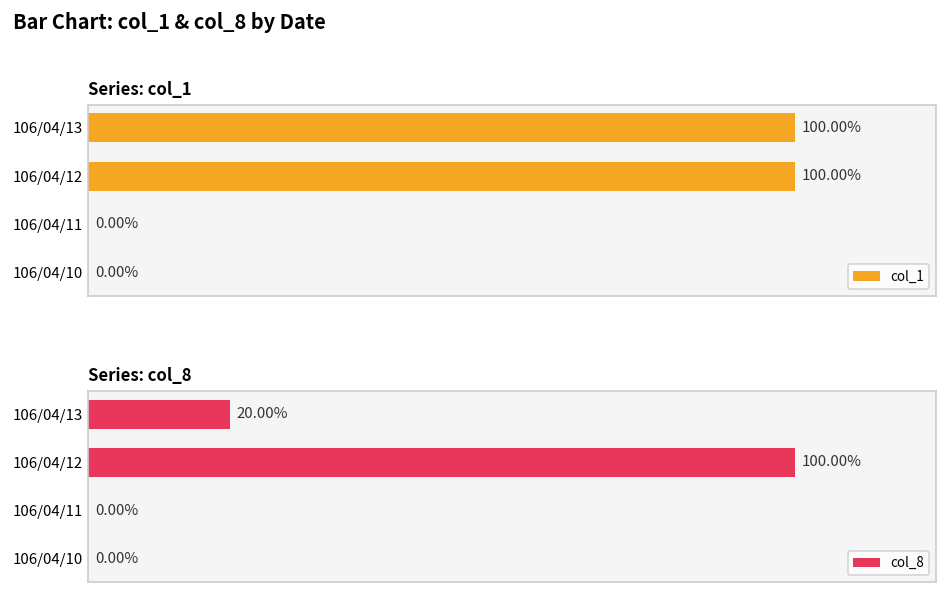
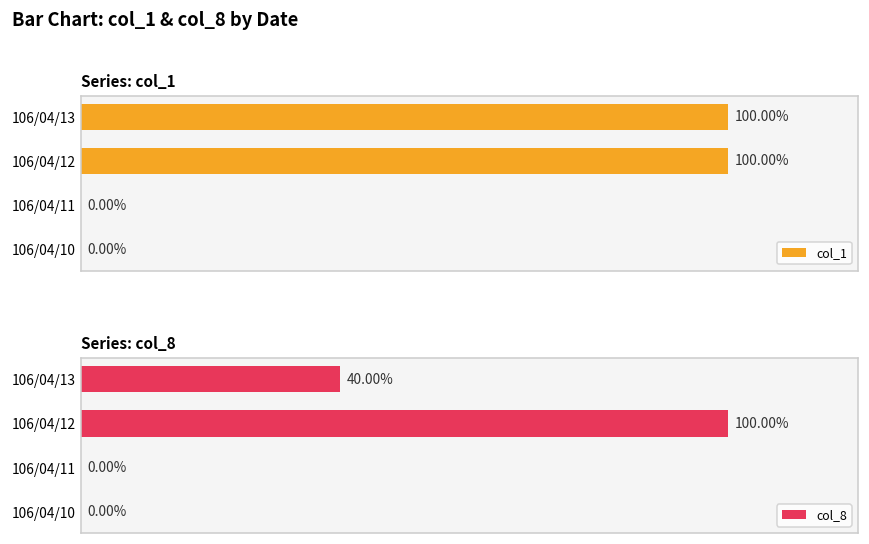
  {
    "Series: col_1": {
      "106/04/13": "100.00%",
      "106/04/12": "100.00%",
      "106/04/11": "0.00%",
      "106/04/10": "0.00%"
    },
    "Series: col_8": {
-     "106/04/13": "20.00%",
+     "106/04/13": "40.00%",
      "106/04/12": "100.00%",
      "106/04/11": "0.00%",
      "106/04/10": "0.00%"
    }
  }
